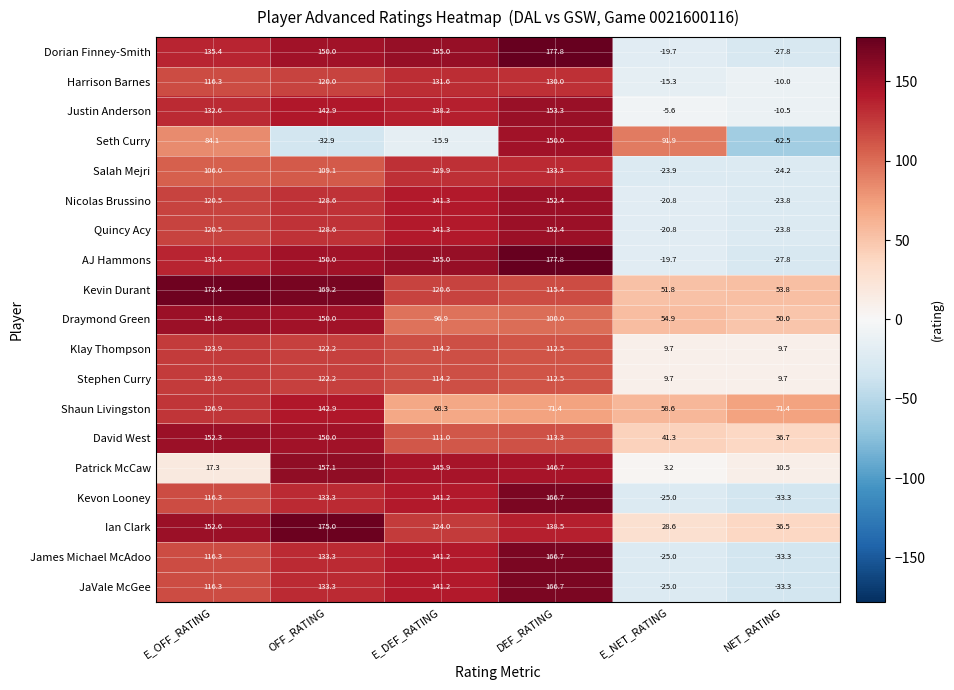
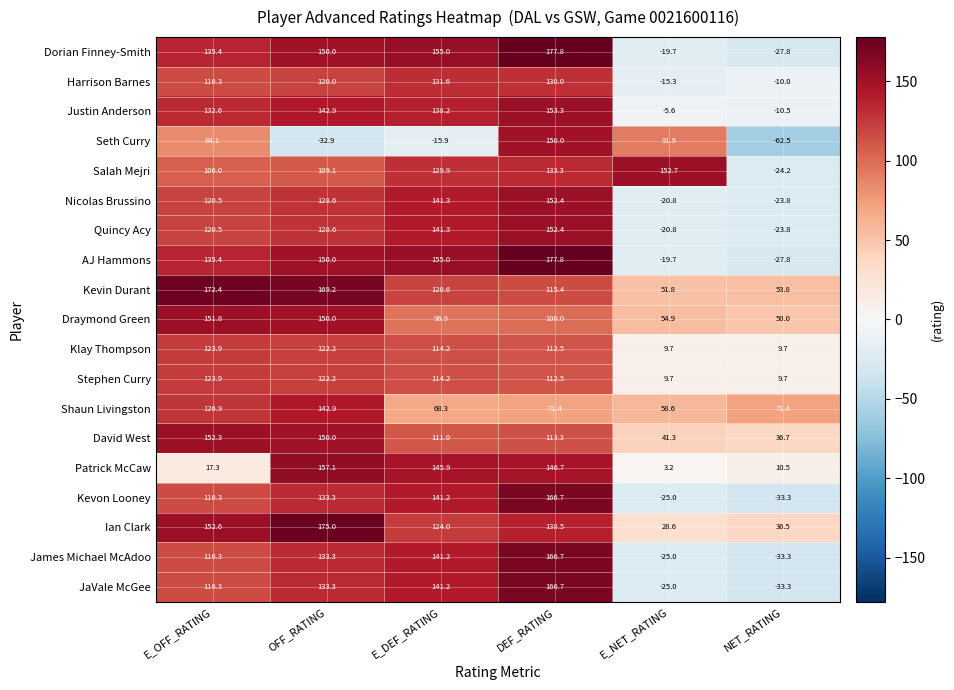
  {
    "Dorian Finney-Smith": {
      "E_OFF_RATING": 135.4,
      "OFF_RATING": 150.0,
      "E_DEF_RATING": 155.0,
      "DEF_RATING": 177.8,
      "E_NET_RATING": -19.7,
      "NET_RATING": -27.8
    },
    "Harrison Barnes": {
      "E_OFF_RATING": 116.3,
      "OFF_RATING": 120.0,
      "E_DEF_RATING": 131.6,
      "DEF_RATING": 130.0,
      "E_NET_RATING": -15.3,
      "NET_RATING": -10.0
    },
    "Justin Anderson": {
      "E_OFF_RATING": 132.6,
      "OFF_RATING": 142.9,
      "E_DEF_RATING": 138.2,
      "DEF_RATING": 153.3,
      "E_NET_RATING": -5.6,
      "NET_RATING": -10.5
    },
    "Seth Curry": {
      "E_OFF_RATING": 84.1,
      "OFF_RATING": -32.9,
      "E_DEF_RATING": -15.9,
      "DEF_RATING": 150.0,
      "E_NET_RATING": 91.9,
      "NET_RATING": -62.5
    },
    "Salah Mejri": {
      "E_OFF_RATING": 106.0,
      "OFF_RATING": 109.1,
      "E_DEF_RATING": 129.9,
      "DEF_RATING": 133.3,
-     "E_NET_RATING": -23.9,
+     "E_NET_RATING": 152.7,
      "NET_RATING": -24.2
    },
    "Nicolas Brussino": {
      "E_OFF_RATING": 120.5,
      "OFF_RATING": 128.6,
      "E_DEF_RATING": 141.3,
      "DEF_RATING": 152.4,
      "E_NET_RATING": -20.8,
      "NET_RATING": -23.8
    },
    "Quincy Acy": {
      "E_OFF_RATING": 120.5,
      "OFF_RATING": 128.6,
      "E_DEF_RATING": 141.3,
      "DEF_RATING": 152.4,
      "E_NET_RATING": -20.8,
      "NET_RATING": -23.8
    },
    "AJ Hammons": {
      "E_OFF_RATING": 135.4,
      "OFF_RATING": 150.0,
      "E_DEF_RATING": 155.0,
      "DEF_RATING": 177.8,
      "E_NET_RATING": -19.7,
      "NET_RATING": -27.8
    },
    "Kevin Durant": {
      "E_OFF_RATING": 172.4,
      "OFF_RATING": 169.2,
      "E_DEF_RATING": 120.6,
      "DEF_RATING": 115.4,
      "E_NET_RATING": 51.8,
      "NET_RATING": 53.8
    },
    "Draymond Green": {
      "E_OFF_RATING": 151.8,
      "OFF_RATING": 150.0,
      "E_DEF_RATING": 96.9,
      "DEF_RATING": 100.0,
      "E_NET_RATING": 54.9,
      "NET_RATING": 50.0
    },
    "Klay Thompson": {
      "E_OFF_RATING": 123.9,
      "OFF_RATING": 122.2,
      "E_DEF_RATING": 114.2,
      "DEF_RATING": 112.5,
      "E_NET_RATING": 9.7,
      "NET_RATING": 9.7
    },
    "Stephen Curry": {
      "E_OFF_RATING": 123.9,
      "OFF_RATING": 122.2,
      "E_DEF_RATING": 114.2,
      "DEF_RATING": 112.5,
      "E_NET_RATING": 9.7,
      "NET_RATING": 9.7
    },
    "Shaun Livingston": {
      "E_OFF_RATING": 126.9,
      "OFF_RATING": 142.9,
      "E_DEF_RATING": 68.3,
      "DEF_RATING": 71.4,
      "E_NET_RATING": 58.6,
      "NET_RATING": 71.4
    },
    "David West": {
      "E_OFF_RATING": 152.3,
      "OFF_RATING": 150.0,
      "E_DEF_RATING": 111.0,
      "DEF_RATING": 113.3,
      "E_NET_RATING": 41.3,
      "NET_RATING": 36.7
    },
    "Patrick McCaw": {
      "E_OFF_RATING": 17.3,
      "OFF_RATING": 157.1,
      "E_DEF_RATING": 145.9,
      "DEF_RATING": 146.7,
      "E_NET_RATING": 3.2,
      "NET_RATING": 10.5
    },
    "Kevon Looney": {
      "E_OFF_RATING": 116.3,
      "OFF_RATING": 133.3,
      "E_DEF_RATING": 141.2,
      "DEF_RATING": 166.7,
      "E_NET_RATING": -25.0,
      "NET_RATING": -33.3
    },
    "Ian Clark": {
      "E_OFF_RATING": 152.6,
      "OFF_RATING": 175.0,
      "E_DEF_RATING": 124.0,
      "DEF_RATING": 138.5,
      "E_NET_RATING": 28.6,
      "NET_RATING": 36.5
    },
    "James Michael McAdoo": {
      "E_OFF_RATING": 116.3,
      "OFF_RATING": 133.3,
      "E_DEF_RATING": 141.2,
      "DEF_RATING": 166.7,
      "E_NET_RATING": -25.0,
      "NET_RATING": -33.3
    },
    "JaVale McGee": {
      "E_OFF_RATING": 116.3,
      "OFF_RATING": 133.3,
      "E_DEF_RATING": 141.2,
      "DEF_RATING": 166.7,
      "E_NET_RATING": -25.0,
      "NET_RATING": -33.3
    }
  }
